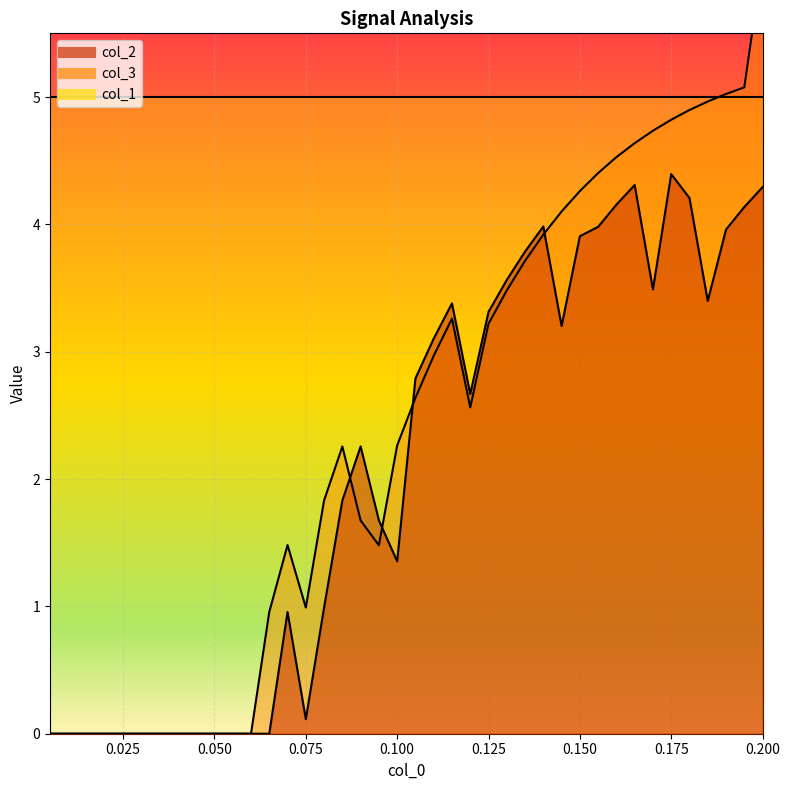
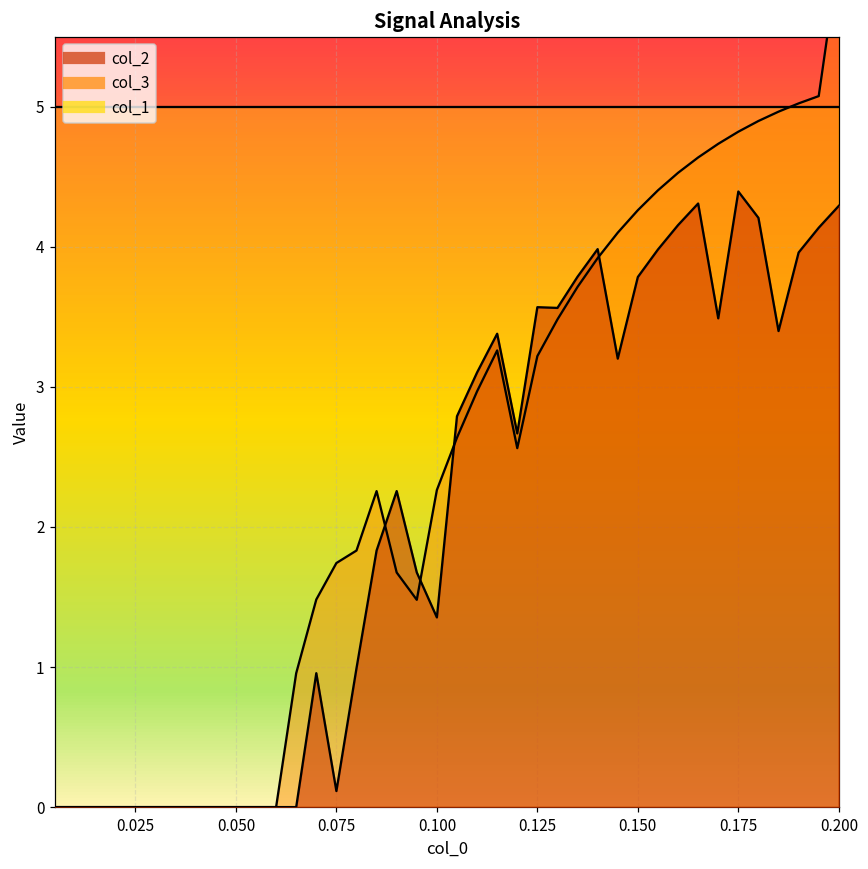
  {
    "col_2": {
      "0.075": 0.11,
      "0.100": 1.35,
-     "0.125": 3.31,
-     "0.150": 3.91,
+     "0.125": 3.57,
+     "0.150": 3.78,
      "0.175": 4.39,
      "0.200": 4.29
    },
    "col_3": {
-     "0.075": 0.99,
+     "0.075": 1.74,
      "0.100": 2.26,
      "0.125": 3.22,
      "0.150": 4.26,
      "0.175": 4.82
    },
    "col_1": {
      "0.050": 5.00,
      "0.075": 5.00,
      "0.100": 5.00,
      "0.125": 5.00,
      "0.150": 5.00,
      "0.175": 5.00,
      "0.200": 5.00
    }
  }
